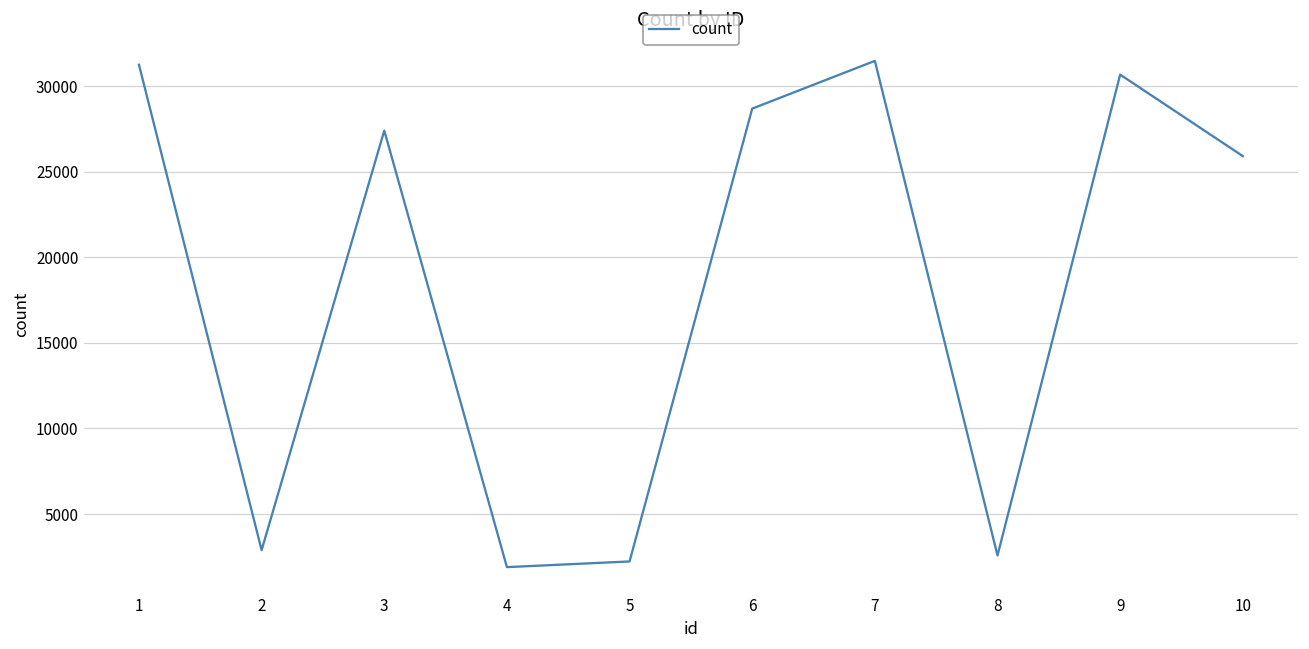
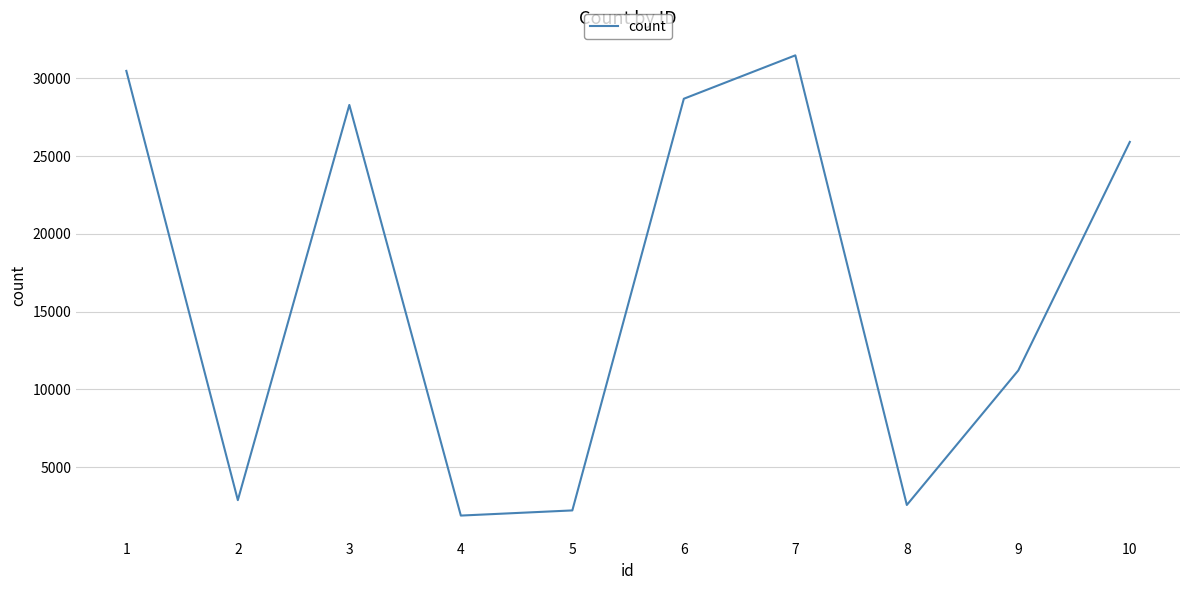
  {
-   "1": 31200,
+   "1": 30500,
    "2": 2900,
-   "3": 27400,
+   "3": 28300,
    "4": 1900,
    "5": 2200,
    "6": 28700,
    "7": 31500,
    "8": 2600,
-   "9": 30700,
+   "9": 11200,
    "10": 25900
  }
